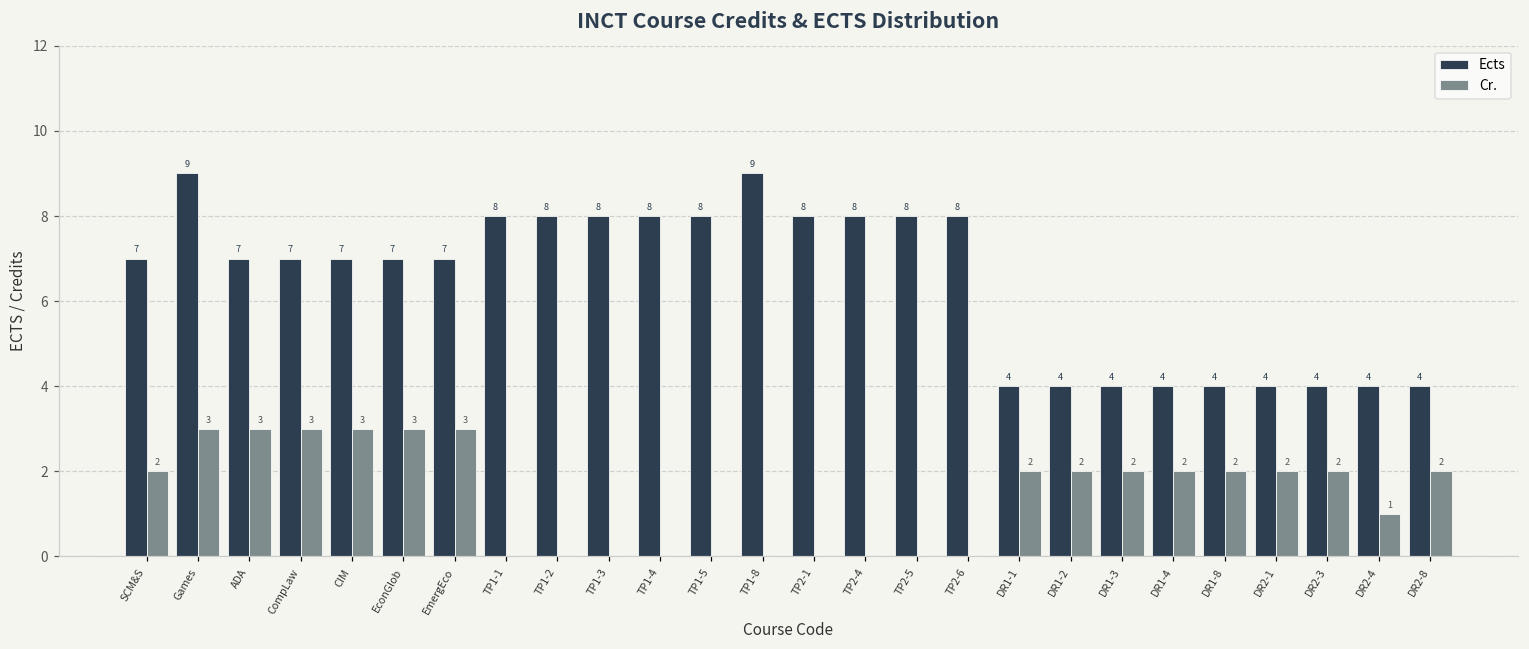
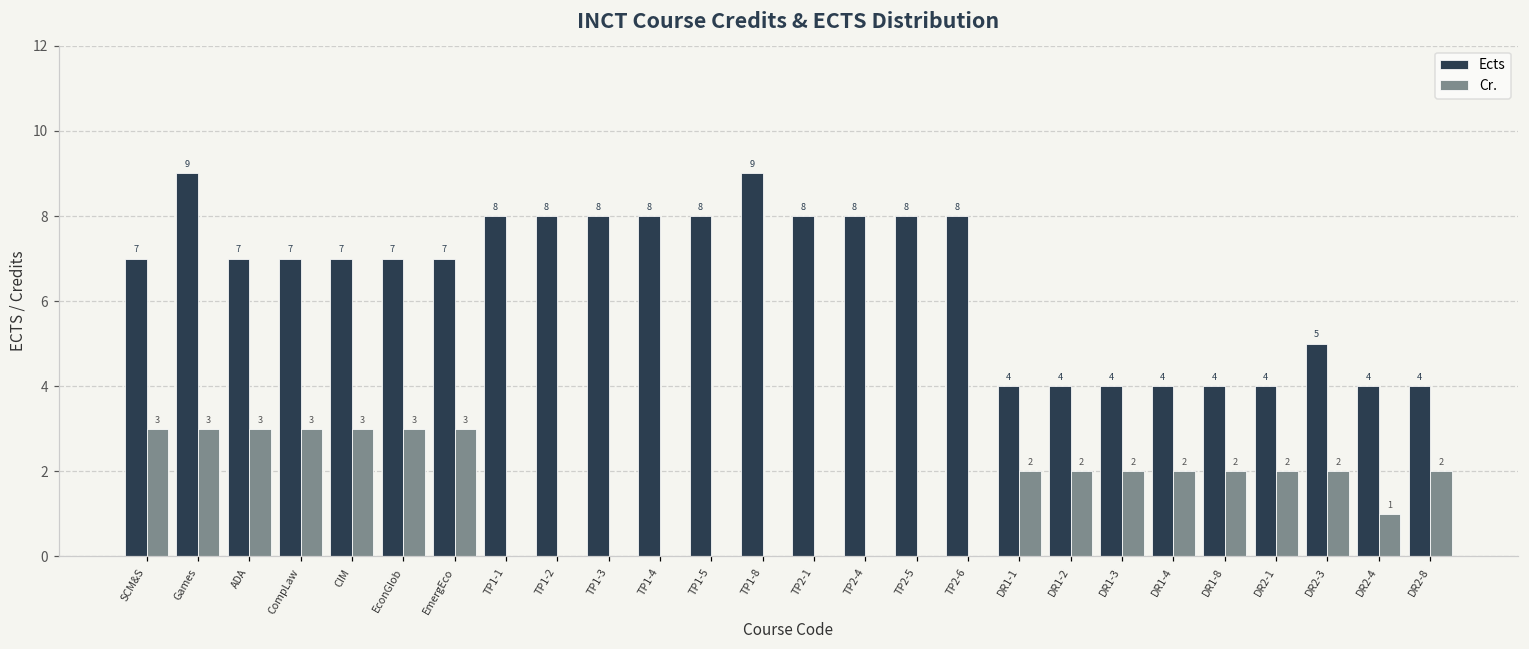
  {
    "Ects": {
      "SCM&S": 7,
      "Games": 9,
      "ADA": 7,
      "CompLaw": 7,
      "CIM": 7,
      "EconGlob": 7,
      "EmergEco": 7,
      "TP1-1": 8,
      "TP1-2": 8,
      "TP1-3": 8,
      "TP1-4": 8,
      "TP1-5": 8,
      "TP1-8": 9,
      "TP2-1": 8,
      "TP2-4": 8,
      "TP2-5": 8,
      "TP2-6": 8,
      "DR1-1": 4,
      "DR1-2": 4,
      "DR1-3": 4,
      "DR1-4": 4,
      "DR1-8": 4,
      "DR2-1": 4,
-     "DR2-3": 4,
+     "DR2-3": 5,
      "DR2-4": 4,
      "DR2-8": 4
    },
    "Cr.": {
-     "SCM&S": 2,
+     "SCM&S": 3,
      "Games": 3,
      "ADA": 3,
      "CompLaw": 3,
      "CIM": 3,
      "EconGlob": 3,
      "EmergEco": 3,
      "DR1-1": 2,
      "DR1-2": 2,
      "DR1-3": 2,
      "DR1-4": 2,
      "DR1-8": 2,
      "DR2-1": 2,
      "DR2-3": 2,
      "DR2-4": 1,
      "DR2-8": 2
    }
  }
